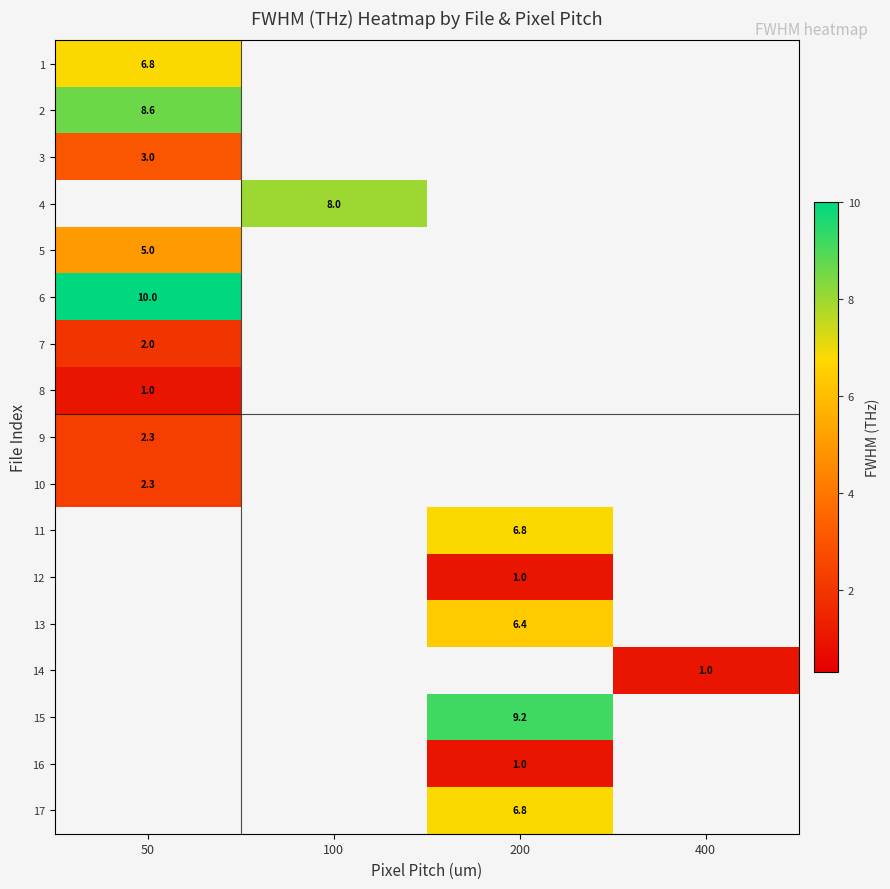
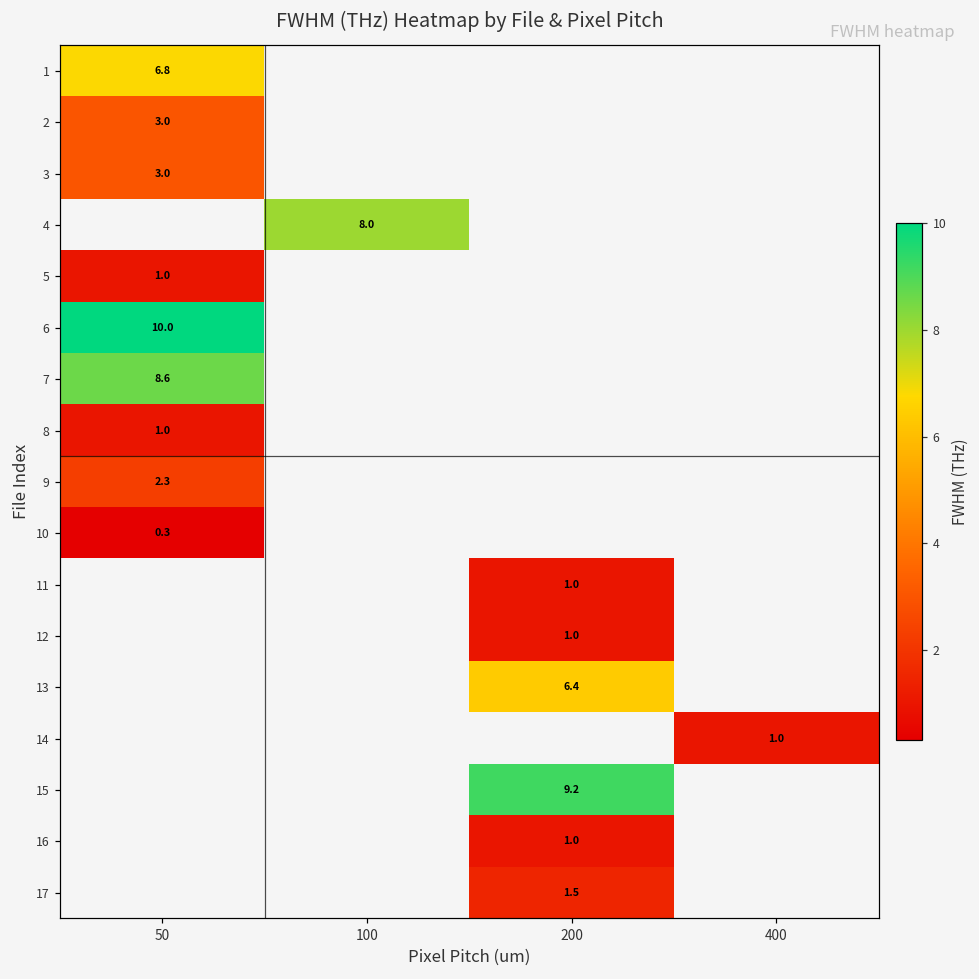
  {
    "1": {
      "50": 6.8
    },
    "2": {
-     "50": 8.6
+     "50": 3.0
    },
    "3": {
      "50": 3.0
    },
    "4": {
      "100": 8.0
    },
    "5": {
-     "50": 5.0
+     "50": 1.0
    },
    "6": {
      "50": 10.0
    },
    "7": {
-     "50": 2.0
+     "50": 8.6
    },
    "8": {
      "50": 1.0
    },
    "9": {
      "50": 2.3
    },
    "10": {
-     "50": 2.3
+     "50": 0.3
    },
    "11": {
-     "200": 6.8
+     "200": 1.0
    },
    "12": {
      "200": 1.0
    },
    "13": {
      "200": 6.4
    },
    "14": {
      "400": 1.0
    },
    "15": {
      "200": 9.2
    },
    "16": {
      "200": 1.0
    },
    "17": {
-     "200": 6.8
+     "200": 1.5
    }
  }
